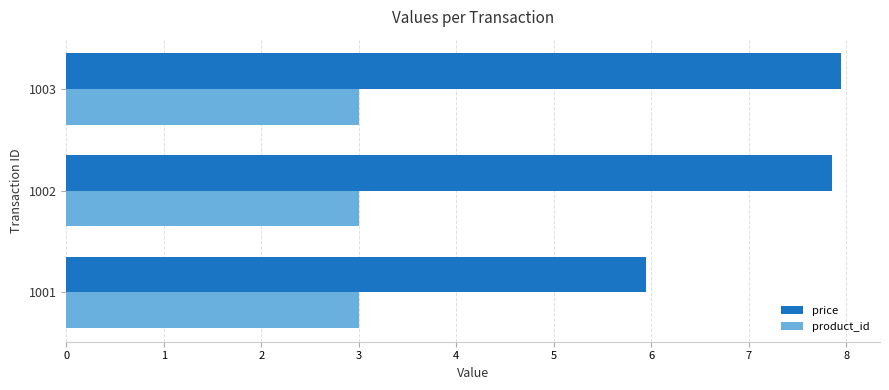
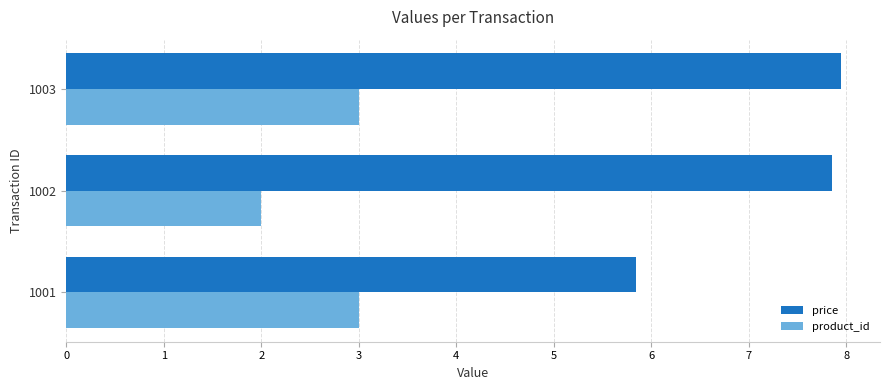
  {
    "price": {
      "1003": 8.0,
      "1002": 7.9,
-     "1001": 6.0
+     "1001": 5.8
    },
    "product_id": {
      "1003": 3,
-     "1002": 3,
+     "1002": 2,
      "1001": 3
    }
  }
